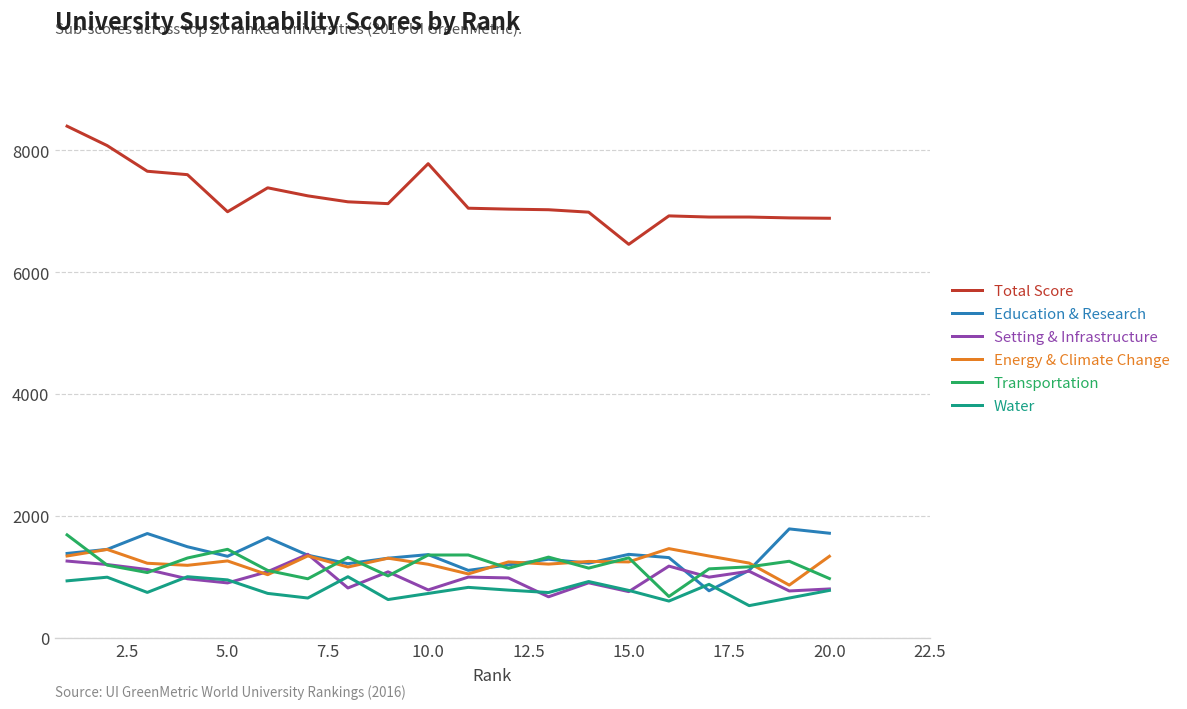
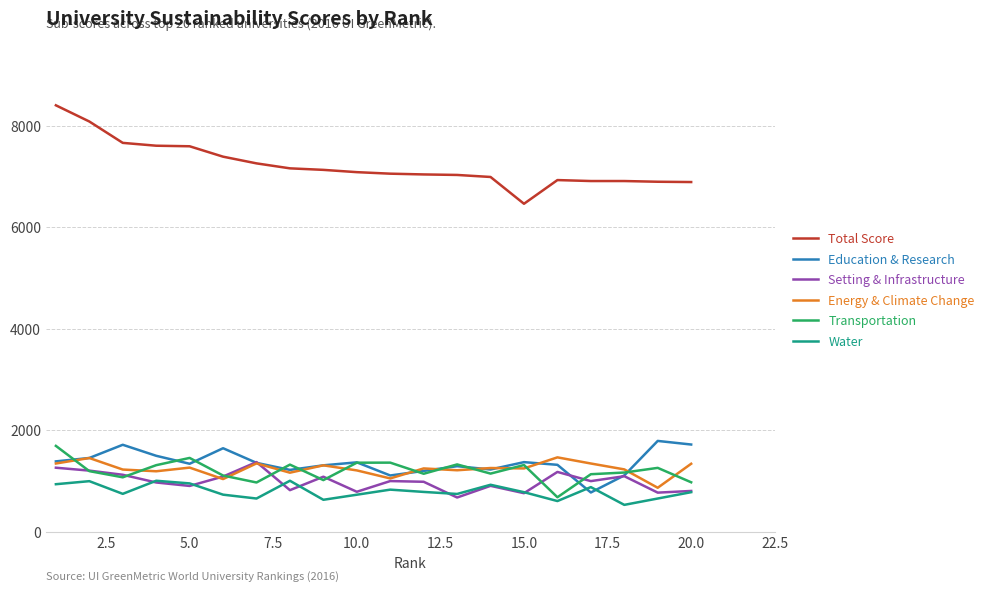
  {
    "Total Score": {
-     "5.0": 7000,
-     "10.0": 7800,
+     "5.0": 7600,
+     "10.0": 7100,
      "15.0": 6500,
      "20.0": 6900
    },
    "Education & Research": {
      "5.0": 1300,
      "15.0": 1400,
      "20.0": 1700
    },
    "Setting & Infrastructure": {
      "10.0": 800
    },
    "Energy & Climate Change": {
      "5.0": 1300,
      "10.0": 1200,
      "15.0": 1200,
      "20.0": 1300
    }
  }
